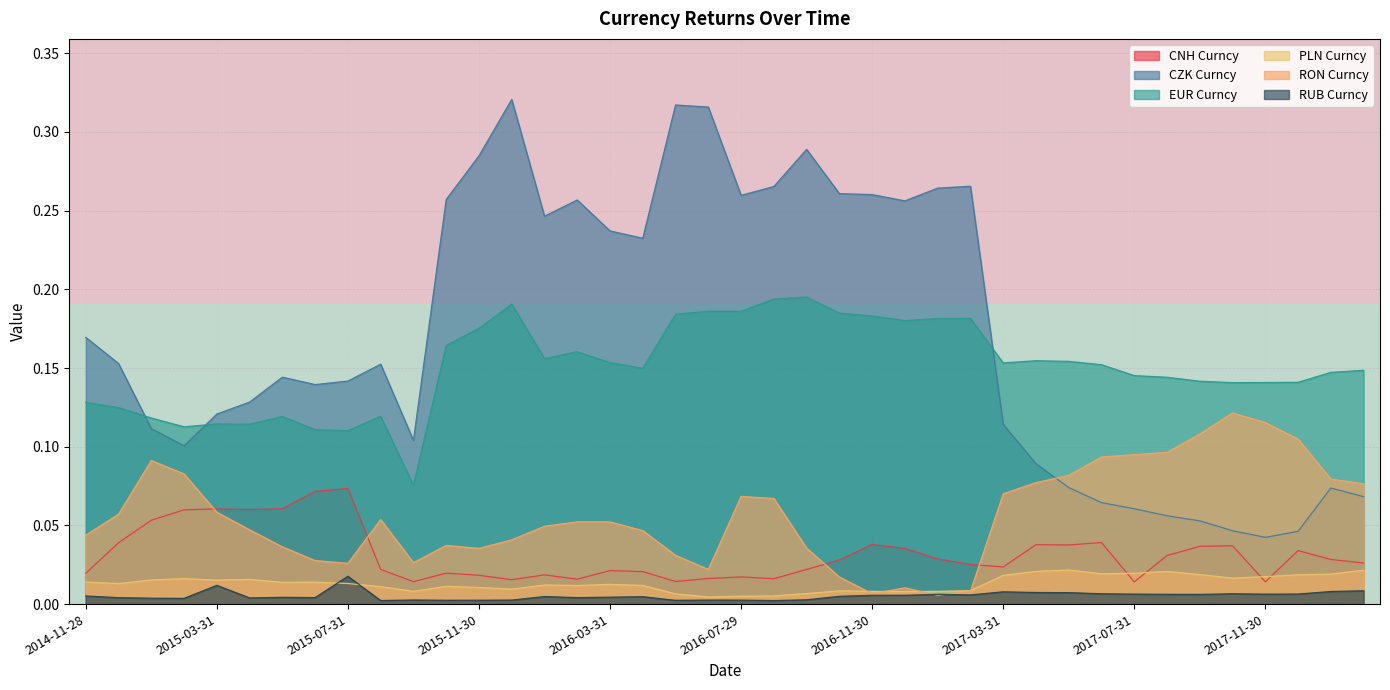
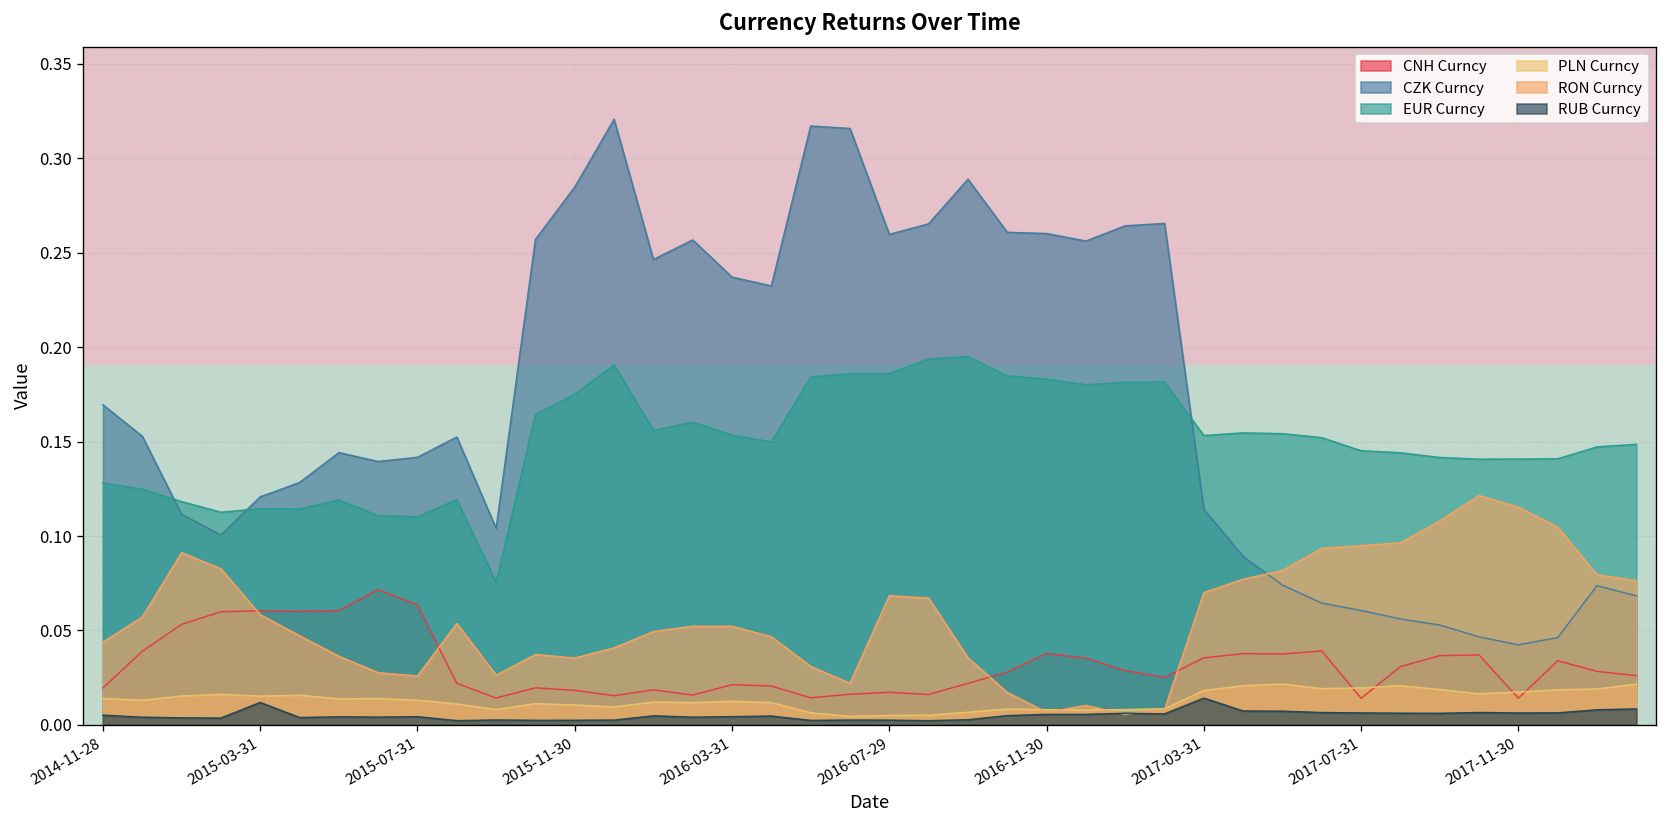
  {
    "CNH Curncy": {
      "2014-11-28": 0.020,
      "2015-03-31": 0.060,
-     "2015-07-31": 0.073,
+     "2015-07-31": 0.063,
      "2015-11-30": 0.018,
      "2016-03-31": 0.021,
      "2016-07-29": 0.017,
      "2016-11-30": 0.038,
-     "2017-03-31": 0.024,
+     "2017-03-31": 0.036,
      "2017-07-31": 0.014,
      "2017-11-30": 0.014
    },
    "RUB Curncy": {
      "2014-11-28": 0.005,
      "2015-03-31": 0.012,
-     "2015-07-31": 0.018,
+     "2015-07-31": 0.004,
      "2015-11-30": 0.002,
      "2016-03-31": 0.004,
      "2016-07-29": 0.003,
-     "2017-03-31": 0.008,
+     "2017-03-31": 0.014,
      "2017-07-31": 0.006,
      "2017-11-30": 0.006
    }
  }
